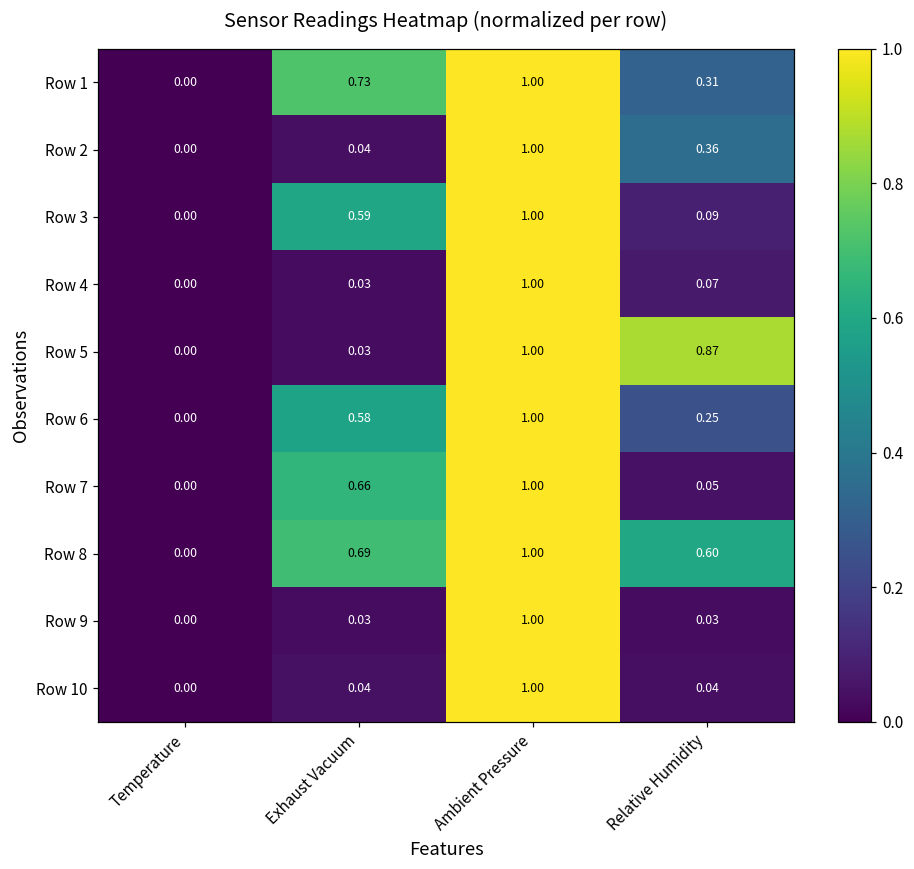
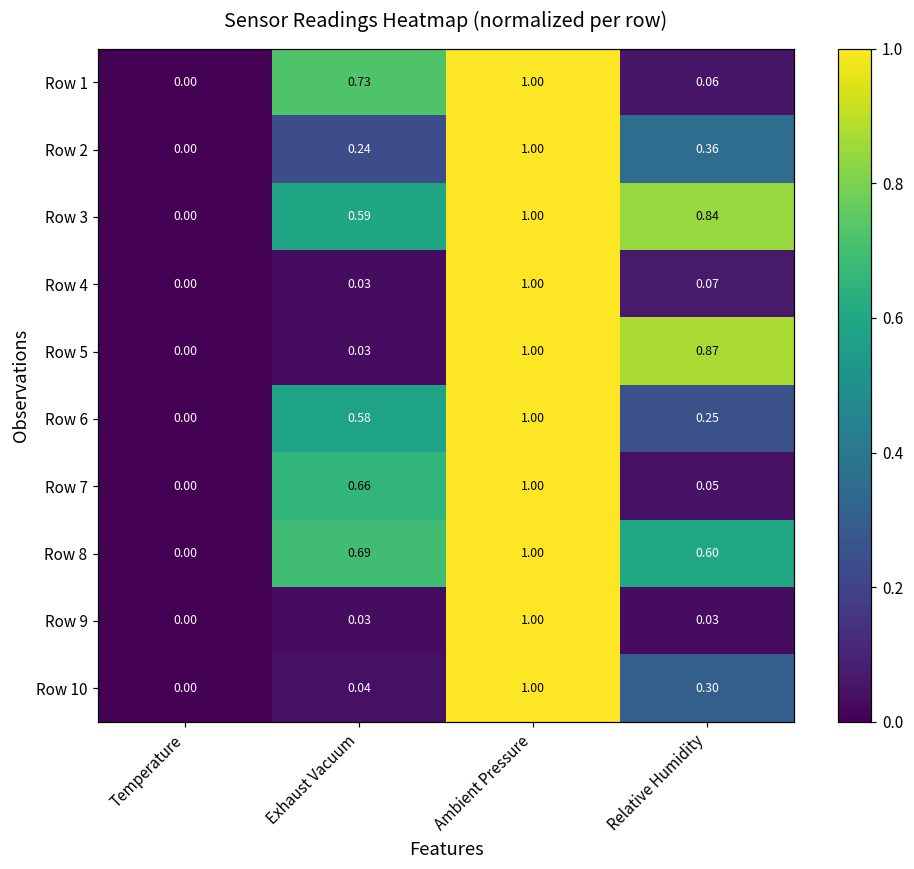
  {
    "Row 1": {
      "Temperature": 0.00,
      "Exhaust Vacuum": 0.73,
      "Ambient Pressure": 1.00,
-     "Relative Humidity": 0.31
+     "Relative Humidity": 0.06
    },
    "Row 2": {
      "Temperature": 0.00,
-     "Exhaust Vacuum": 0.04,
+     "Exhaust Vacuum": 0.24,
      "Ambient Pressure": 1.00,
      "Relative Humidity": 0.36
    },
    "Row 3": {
      "Temperature": 0.00,
      "Exhaust Vacuum": 0.59,
      "Ambient Pressure": 1.00,
-     "Relative Humidity": 0.09
+     "Relative Humidity": 0.84
    },
    "Row 4": {
      "Temperature": 0.00,
      "Exhaust Vacuum": 0.03,
      "Ambient Pressure": 1.00,
      "Relative Humidity": 0.07
    },
    "Row 5": {
      "Temperature": 0.00,
      "Exhaust Vacuum": 0.03,
      "Ambient Pressure": 1.00,
      "Relative Humidity": 0.87
    },
    "Row 6": {
      "Temperature": 0.00,
      "Exhaust Vacuum": 0.58,
      "Ambient Pressure": 1.00,
      "Relative Humidity": 0.25
    },
    "Row 7": {
      "Temperature": 0.00,
      "Exhaust Vacuum": 0.66,
      "Ambient Pressure": 1.00,
      "Relative Humidity": 0.05
    },
    "Row 8": {
      "Temperature": 0.00,
      "Exhaust Vacuum": 0.69,
      "Ambient Pressure": 1.00,
      "Relative Humidity": 0.60
    },
    "Row 9": {
      "Temperature": 0.00,
      "Exhaust Vacuum": 0.03,
      "Ambient Pressure": 1.00,
      "Relative Humidity": 0.03
    },
    "Row 10": {
      "Temperature": 0.00,
      "Exhaust Vacuum": 0.04,
      "Ambient Pressure": 1.00,
-     "Relative Humidity": 0.04
+     "Relative Humidity": 0.30
    }
  }
